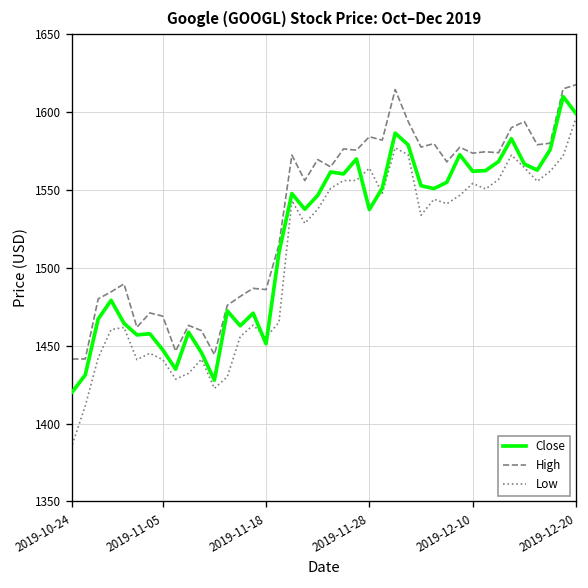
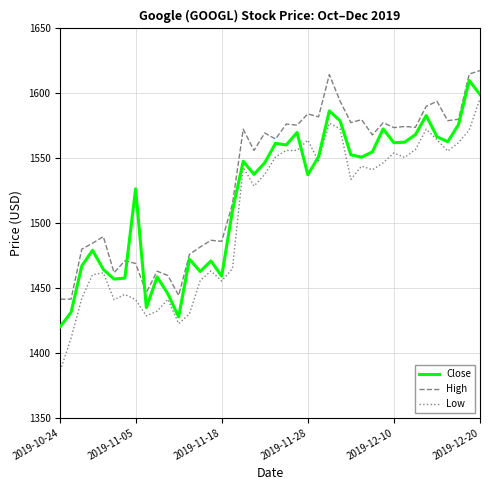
  {
    "Close": {
      "2019-10-24": 1420,
-     "2019-11-05": 1447,
-     "2019-11-18": 1451,
+     "2019-11-05": 1526,
+     "2019-11-18": 1459,
      "2019-11-28": 1537,
      "2019-12-10": 1562,
      "2019-12-20": 1599
    }
  }
